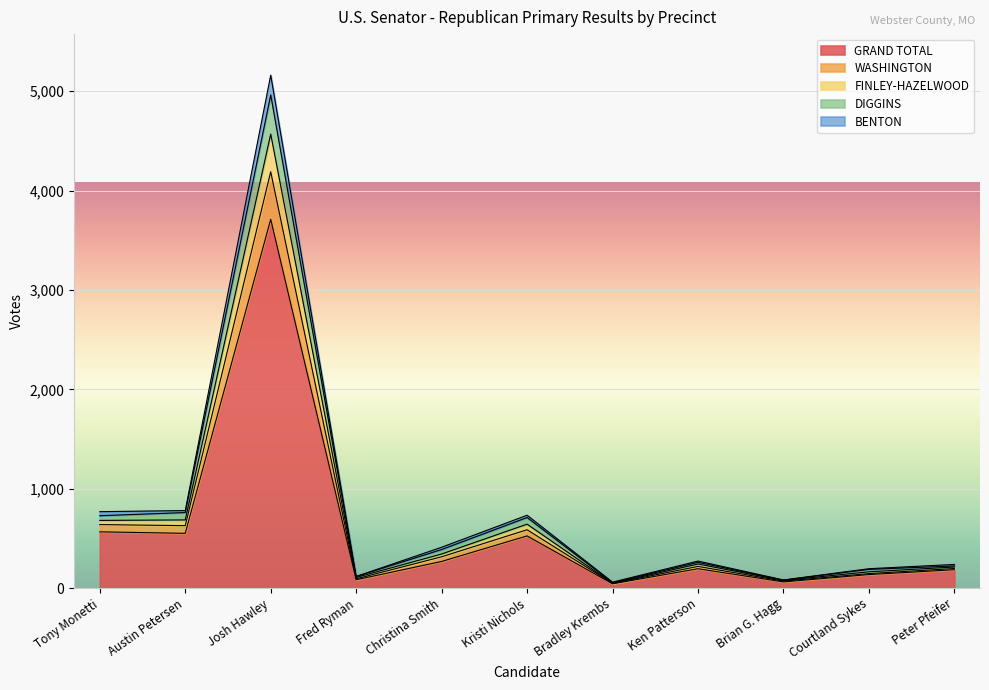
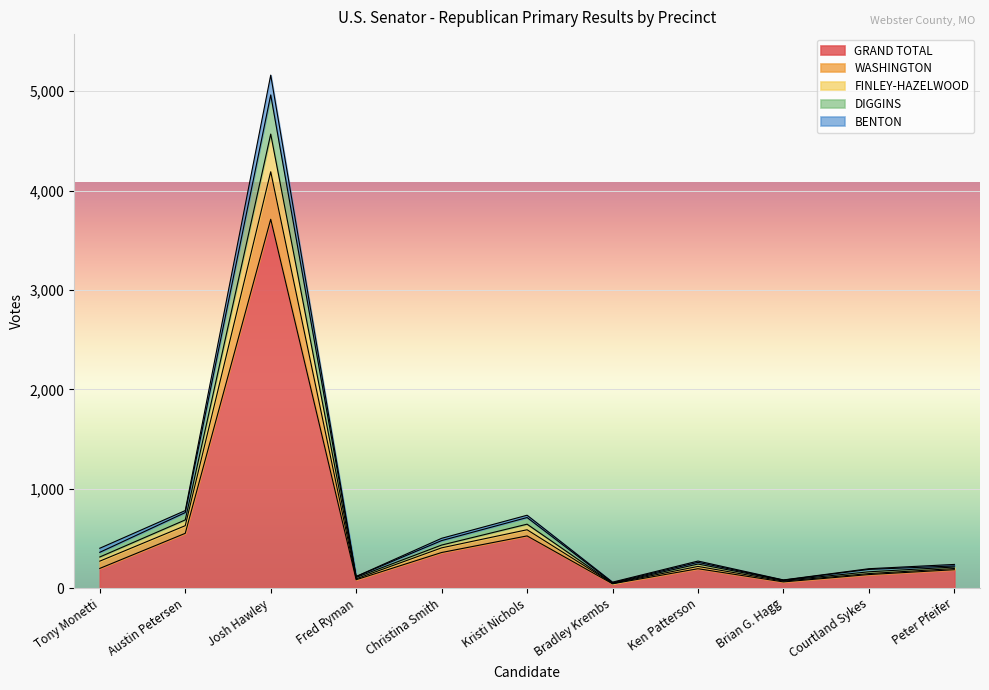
  {
    "GRAND TOTAL": {
-     "Tony Monetti": "600",
+     "Tony Monetti": "200",
      "Austin Petersen": "600",
      "Josh Hawley": "3,700",
-     "Christina Smith": "300",
+     "Christina Smith": "400",
      "Kristi Nichols": "500"
    },
    "DIGGINS": {
      "Tony Monetti": "0",
      "Josh Hawley": "400"
    },
    "BENTON": {
      "Tony Monetti": "0",
      "Josh Hawley": "200"
    }
  }
